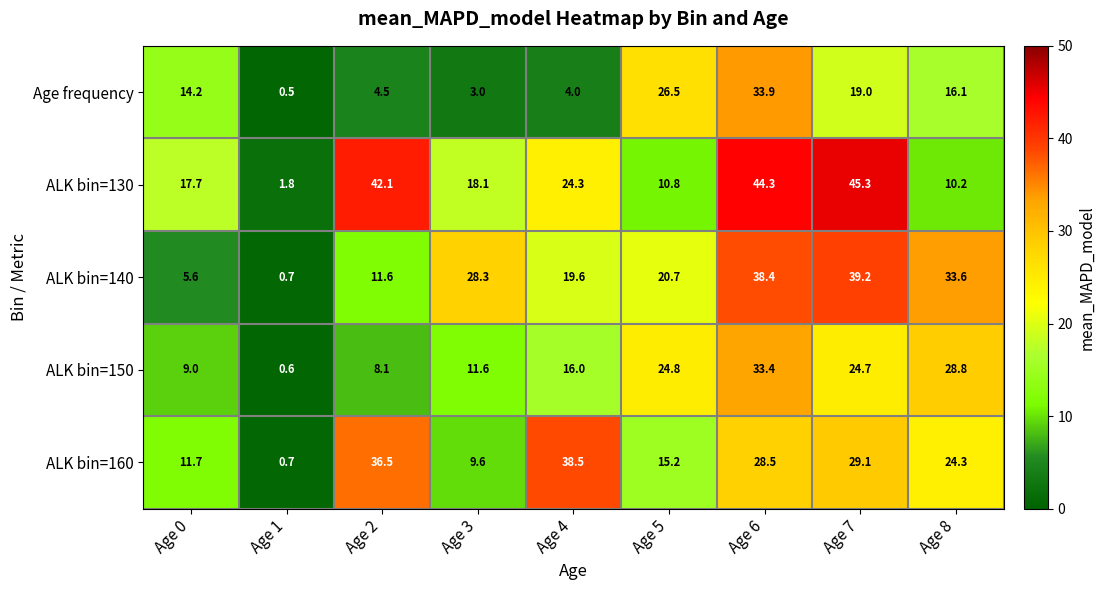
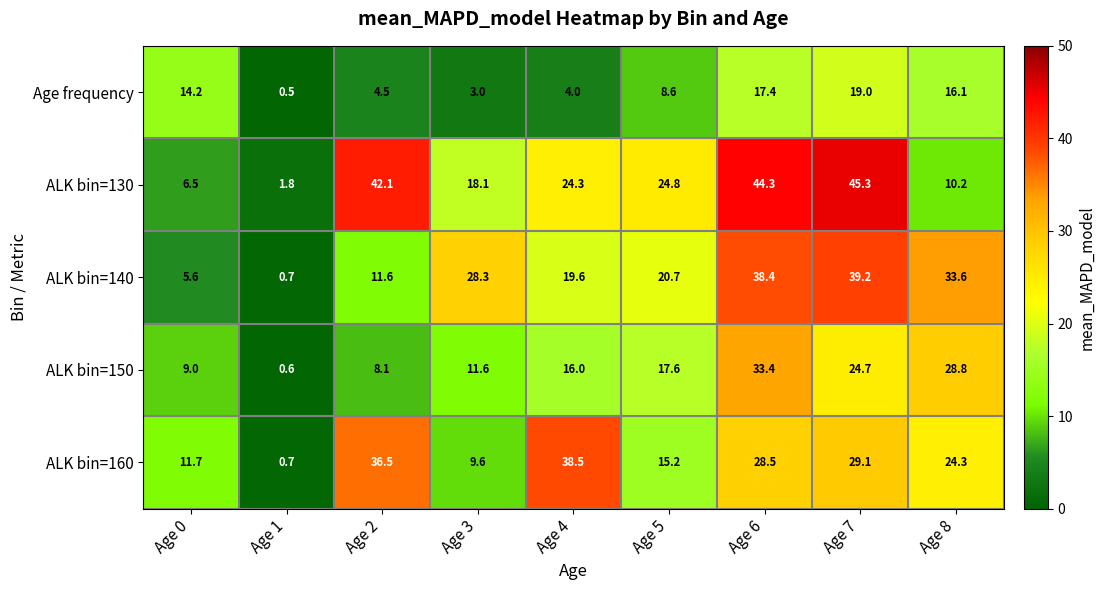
  {
    "Age frequency": {
      "Age 0": 14.2,
      "Age 1": 0.5,
      "Age 2": 4.5,
      "Age 3": 3.0,
      "Age 4": 4.0,
-     "Age 5": 26.5,
-     "Age 6": 33.9,
+     "Age 5": 8.6,
+     "Age 6": 17.4,
      "Age 7": 19.0,
      "Age 8": 16.1
    },
    "ALK bin=130": {
-     "Age 0": 17.7,
+     "Age 0": 6.5,
      "Age 1": 1.8,
      "Age 2": 42.1,
      "Age 3": 18.1,
      "Age 4": 24.3,
-     "Age 5": 10.8,
+     "Age 5": 24.8,
      "Age 6": 44.3,
      "Age 7": 45.3,
      "Age 8": 10.2
    },
    "ALK bin=140": {
      "Age 0": 5.6,
      "Age 1": 0.7,
      "Age 2": 11.6,
      "Age 3": 28.3,
      "Age 4": 19.6,
      "Age 5": 20.7,
      "Age 6": 38.4,
      "Age 7": 39.2,
      "Age 8": 33.6
    },
    "ALK bin=150": {
      "Age 0": 9.0,
      "Age 1": 0.6,
      "Age 2": 8.1,
      "Age 3": 11.6,
      "Age 4": 16.0,
-     "Age 5": 24.8,
+     "Age 5": 17.6,
      "Age 6": 33.4,
      "Age 7": 24.7,
      "Age 8": 28.8
    },
    "ALK bin=160": {
      "Age 0": 11.7,
      "Age 1": 0.7,
      "Age 2": 36.5,
      "Age 3": 9.6,
      "Age 4": 38.5,
      "Age 5": 15.2,
      "Age 6": 28.5,
      "Age 7": 29.1,
      "Age 8": 24.3
    }
  }
